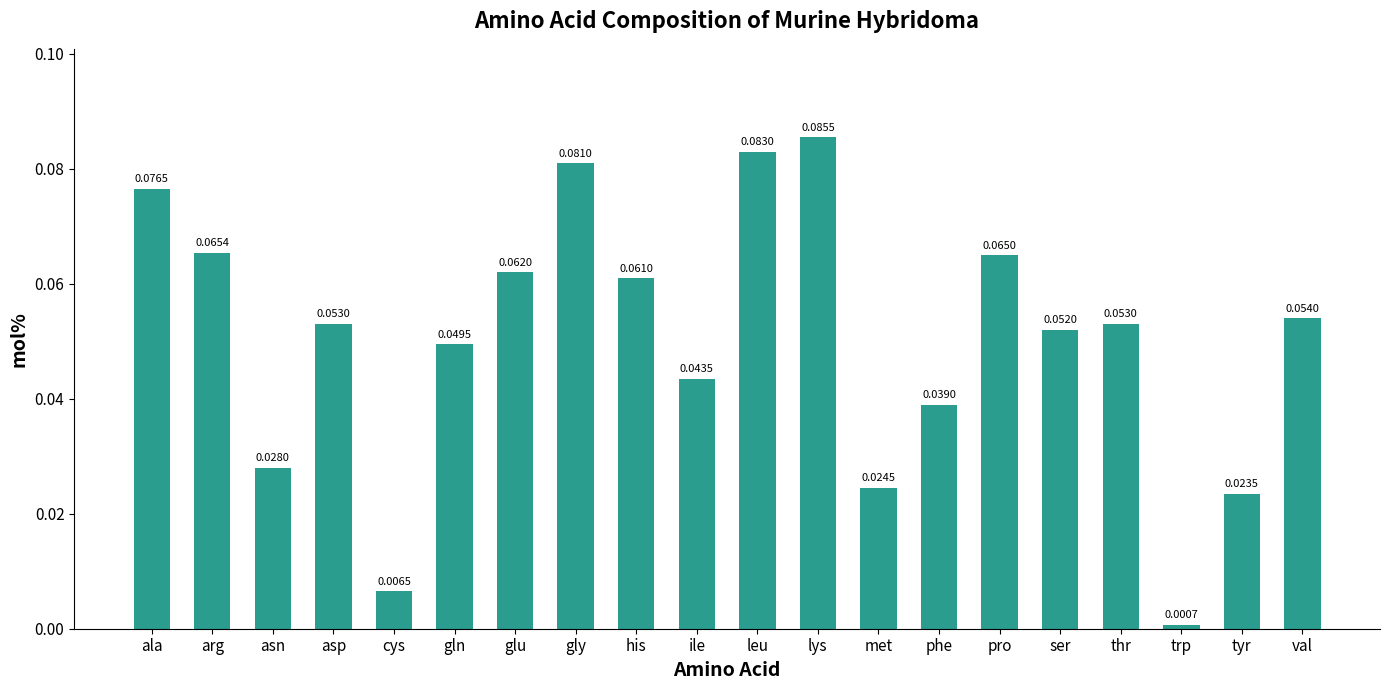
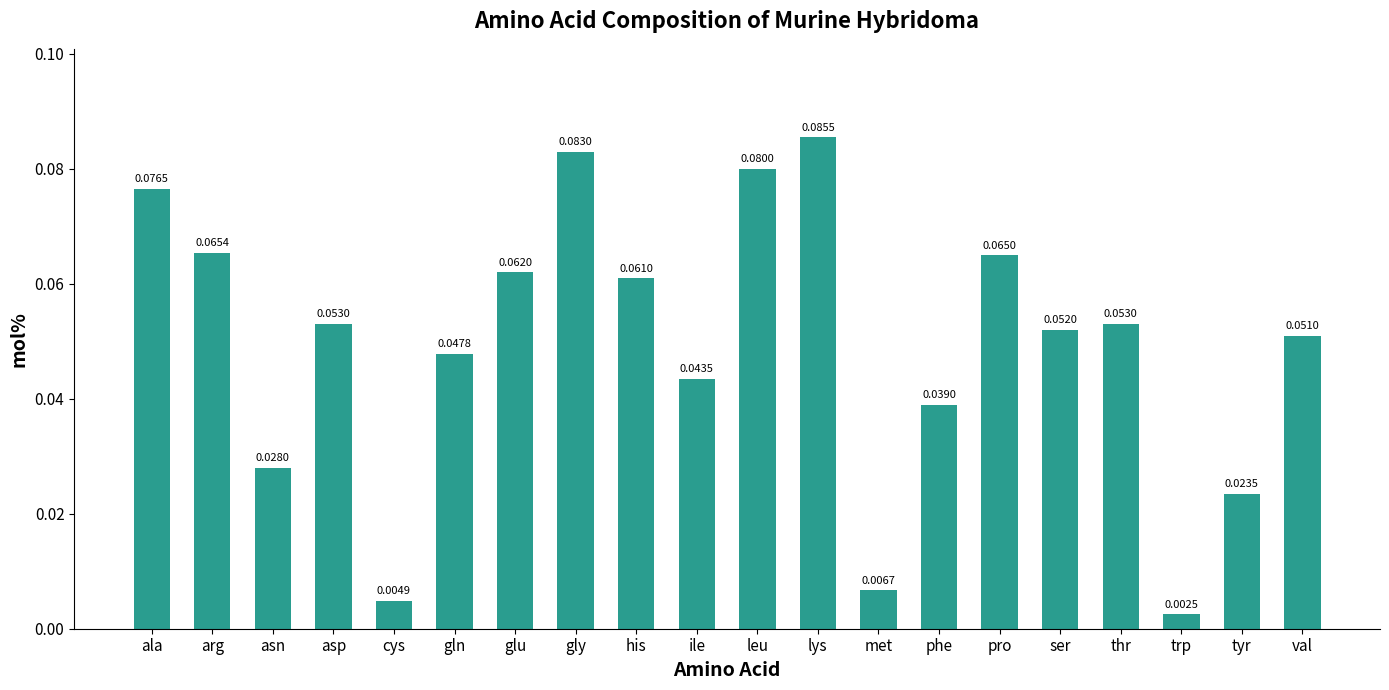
  {
    "ala": 0.0765,
    "arg": 0.0654,
    "asn": 0.0280,
    "asp": 0.0530,
-   "cys": 0.0065,
-   "gln": 0.0495,
+   "cys": 0.0049,
+   "gln": 0.0478,
    "glu": 0.0620,
-   "gly": 0.0810,
+   "gly": 0.0830,
    "his": 0.0610,
    "ile": 0.0435,
-   "leu": 0.0830,
+   "leu": 0.0800,
    "lys": 0.0855,
-   "met": 0.0245,
+   "met": 0.0067,
    "phe": 0.0390,
    "pro": 0.0650,
    "ser": 0.0520,
    "thr": 0.0530,
-   "trp": 0.0007,
+   "trp": 0.0025,
    "tyr": 0.0235,
-   "val": 0.0540
+   "val": 0.0510
  }
